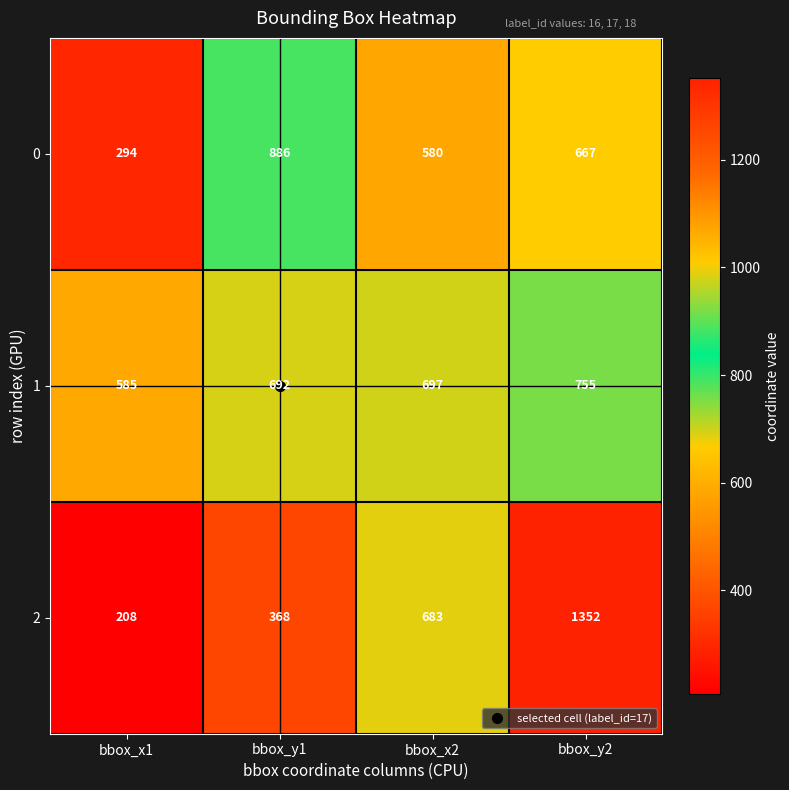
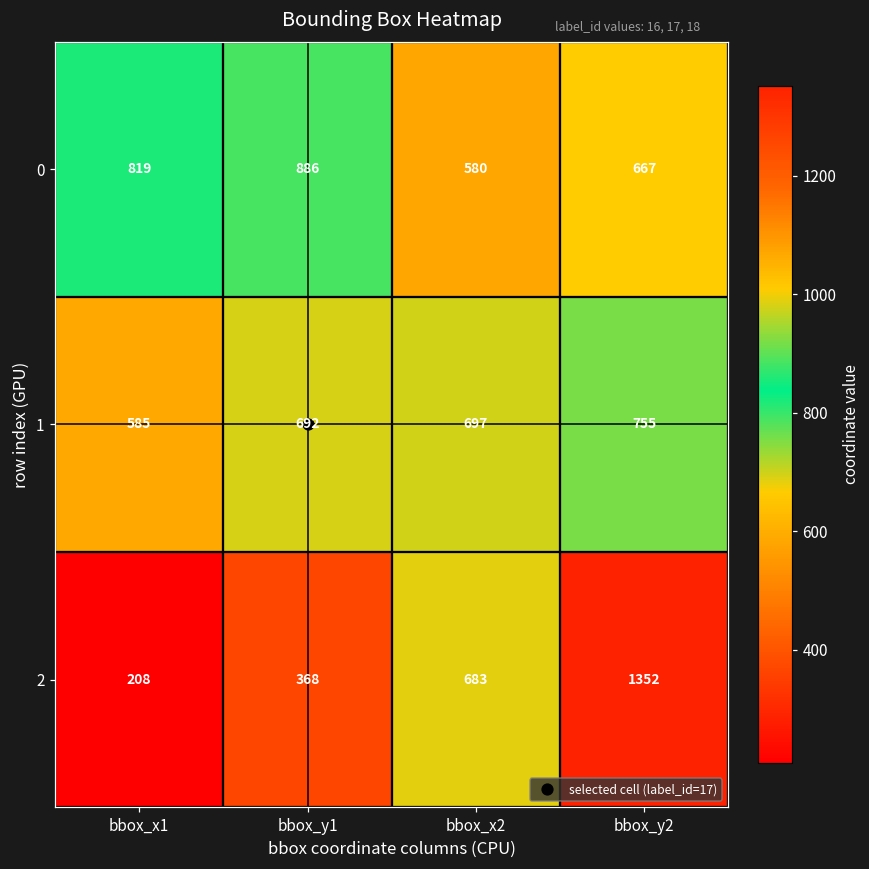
  {
    "0": {
-     "bbox_x1": 294,
+     "bbox_x1": 819,
      "bbox_y1": 886,
      "bbox_x2": 580,
      "bbox_y2": 667
    },
    "1": {
      "bbox_x1": 585,
      "bbox_x2": 697,
      "bbox_y2": 755
    },
    "2": {
      "bbox_x1": 208,
      "bbox_y1": 368,
      "bbox_x2": 683,
      "bbox_y2": 1352
    }
  }
